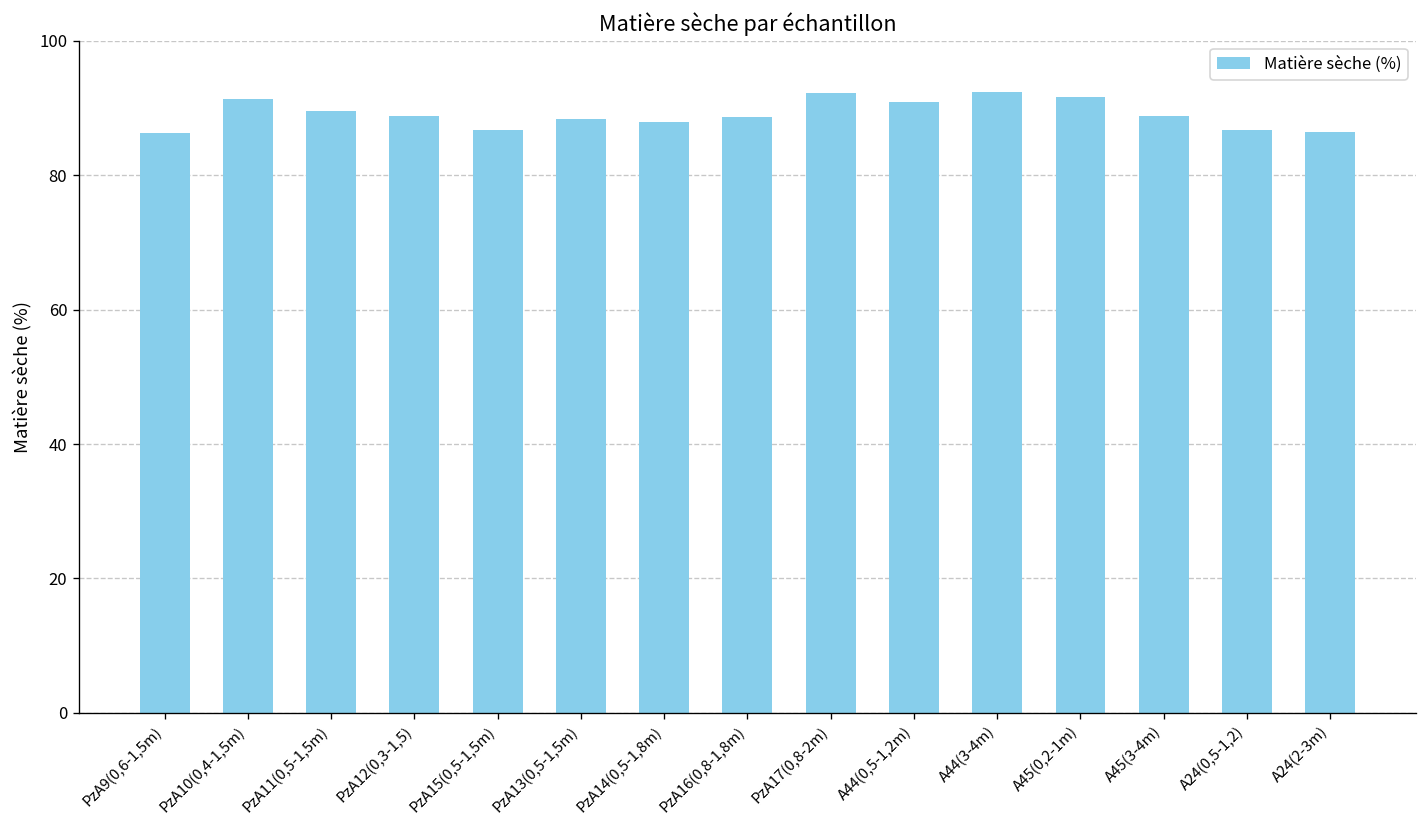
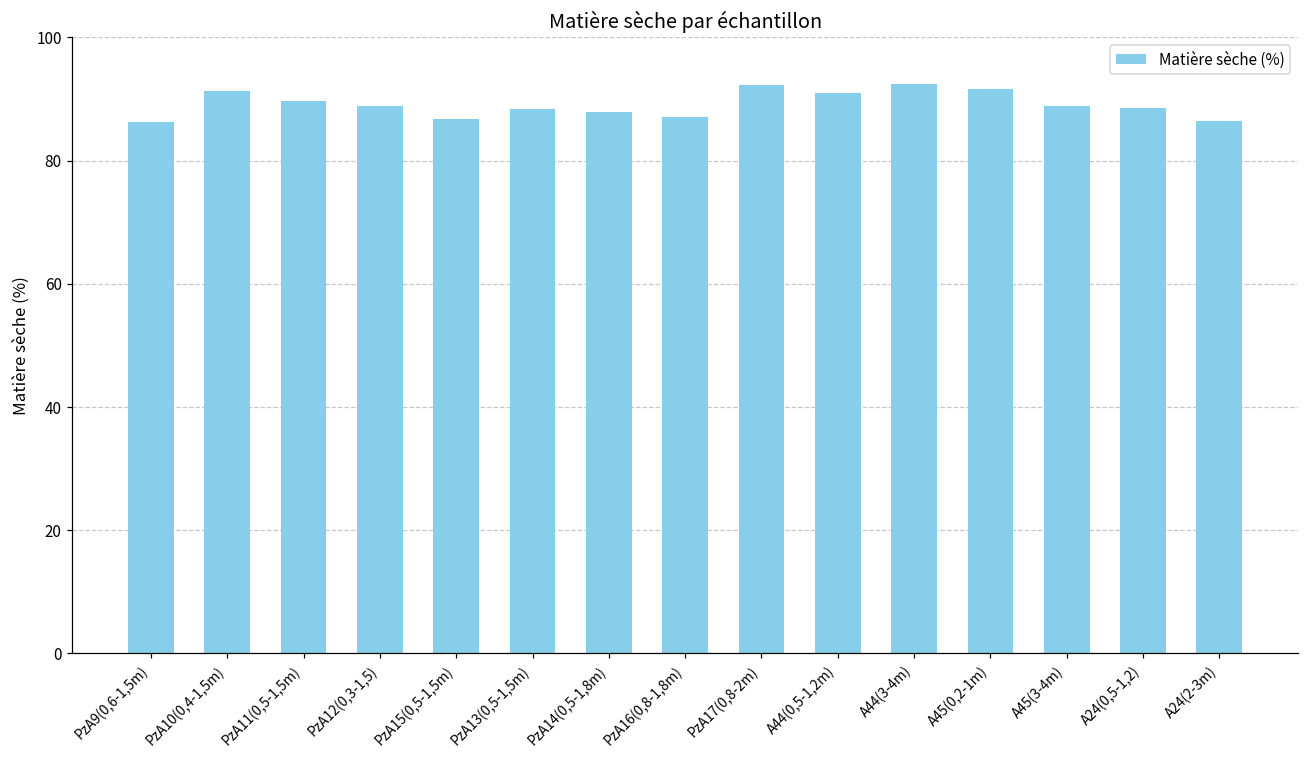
  {
    "PzA9(0,6-1,5m)": 86,
    "PzA10(0,4-1,5m)": 91,
    "PzA11(0,5-1,5m)": 90,
    "PzA12(0,3-1,5)": 89,
    "PzA15(0,5-1,5m)": 87,
    "PzA13(0,5-1,5m)": 88,
    "PzA14(0,5-1,8m)": 88,
-   "PzA16(0,8-1,8m)": 89,
+   "PzA16(0,8-1,8m)": 87,
    "PzA17(0,8-2m)": 92,
    "A44(0,5-1,2m)": 91,
    "A44(3-4m)": 92,
    "A45(0,2-1m)": 92,
    "A45(3-4m)": 89,
-   "A24(0,5-1,2)": 87,
+   "A24(0,5-1,2)": 89,
    "A24(2-3m)": 87
  }
